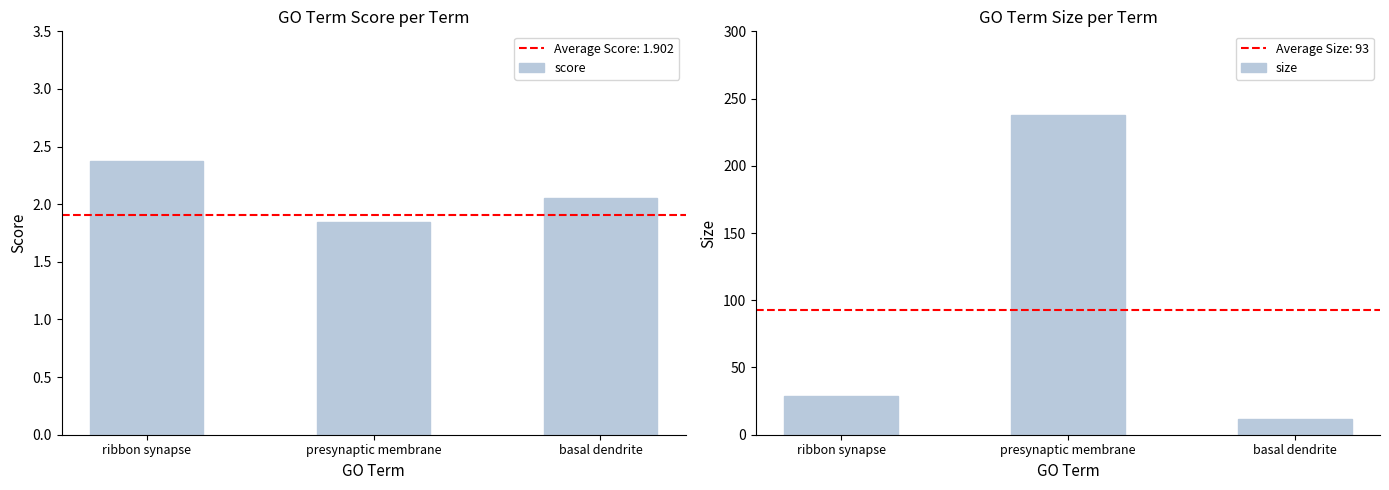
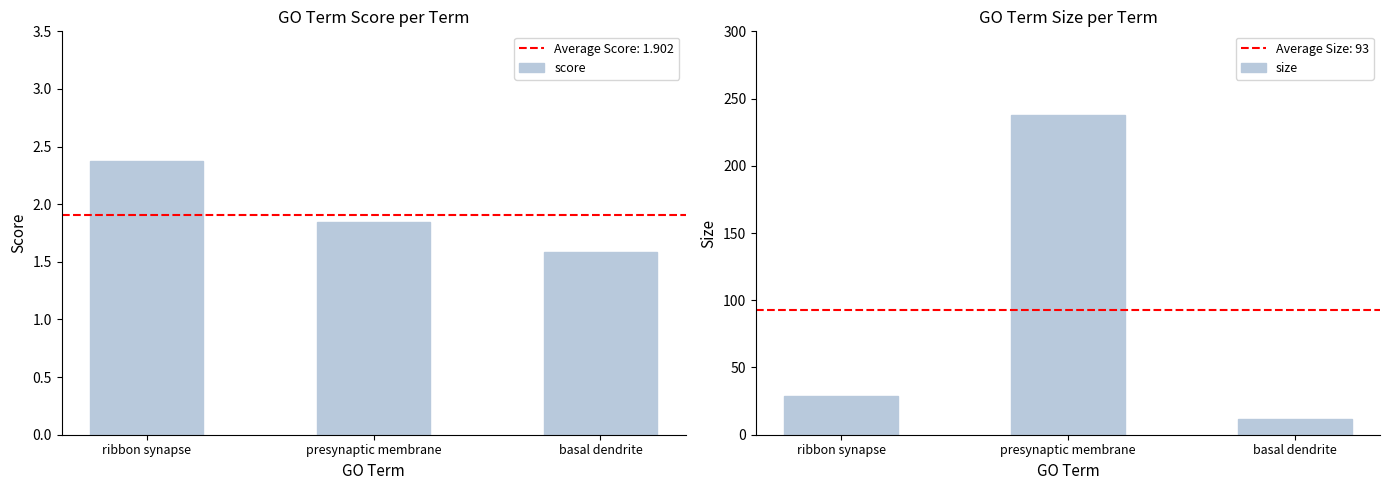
  {
    "GO Term Score per Term": {
      "ribbon synapse": 2.37,
      "presynaptic membrane": 1.84,
-     "basal dendrite": 2.06
+     "basal dendrite": 1.59
    },
    "GO Term Size per Term": {
      "ribbon synapse": 29,
      "presynaptic membrane": 238,
      "basal dendrite": 12
    }
  }
